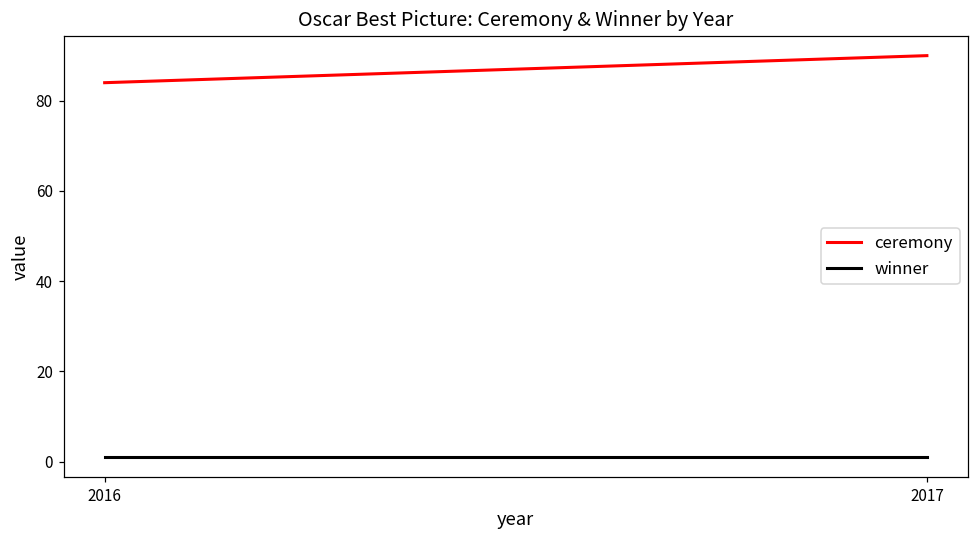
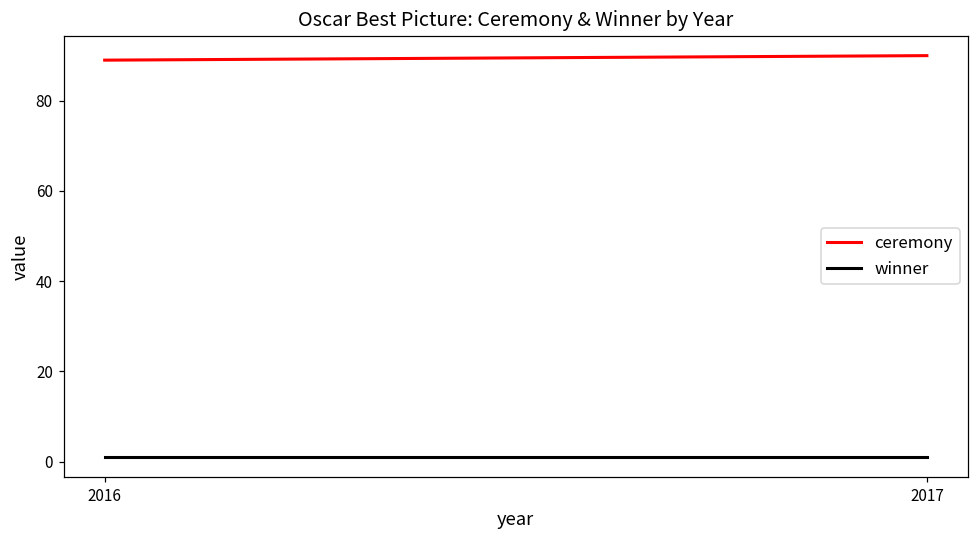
  {
    "ceremony": {
-     "2016": 84,
+     "2016": 89,
      "2017": 90
    },
    "winner": {
      "2016": 1,
      "2017": 1
    }
  }
